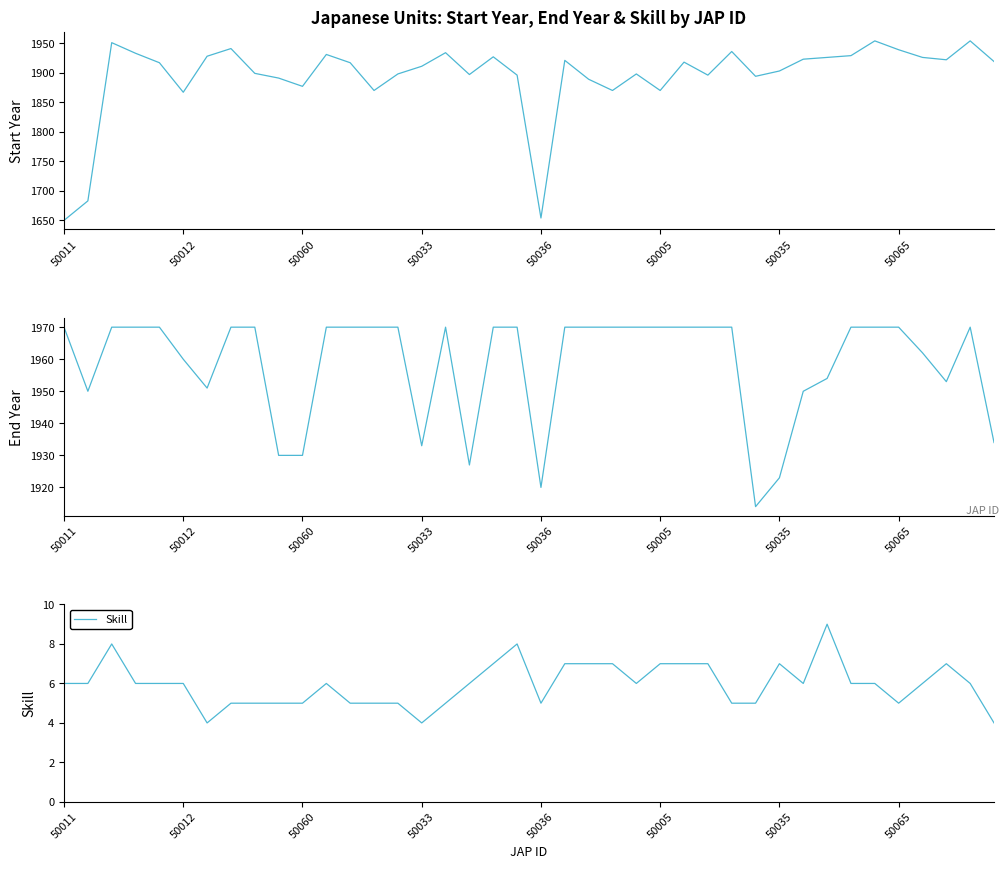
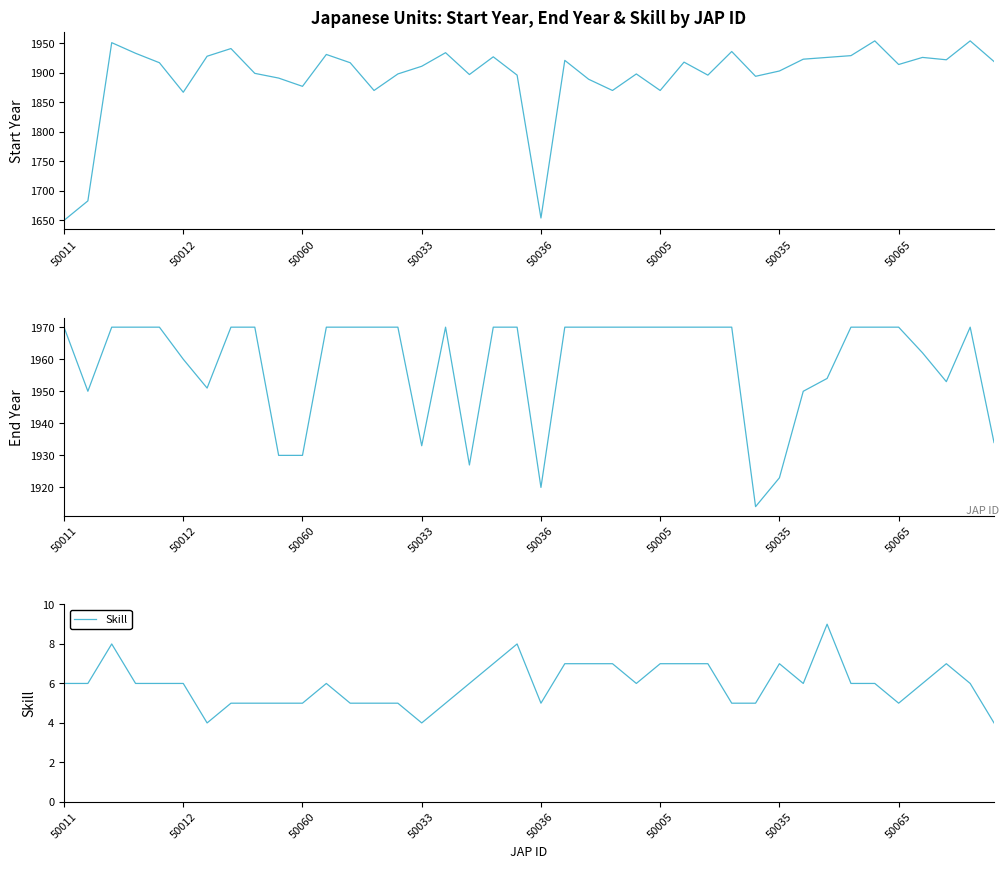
  {
    "Japanese Units: Start Year, End Year & Skill by JAP ID": {
      "50011": 1650,
      "50012": 1870,
      "50060": 1880,
      "50033": 1910,
      "50036": 1650,
      "50005": 1870,
      "50035": 1900,
-     "50065": 1940
+     "50065": 1910
    }
  }
